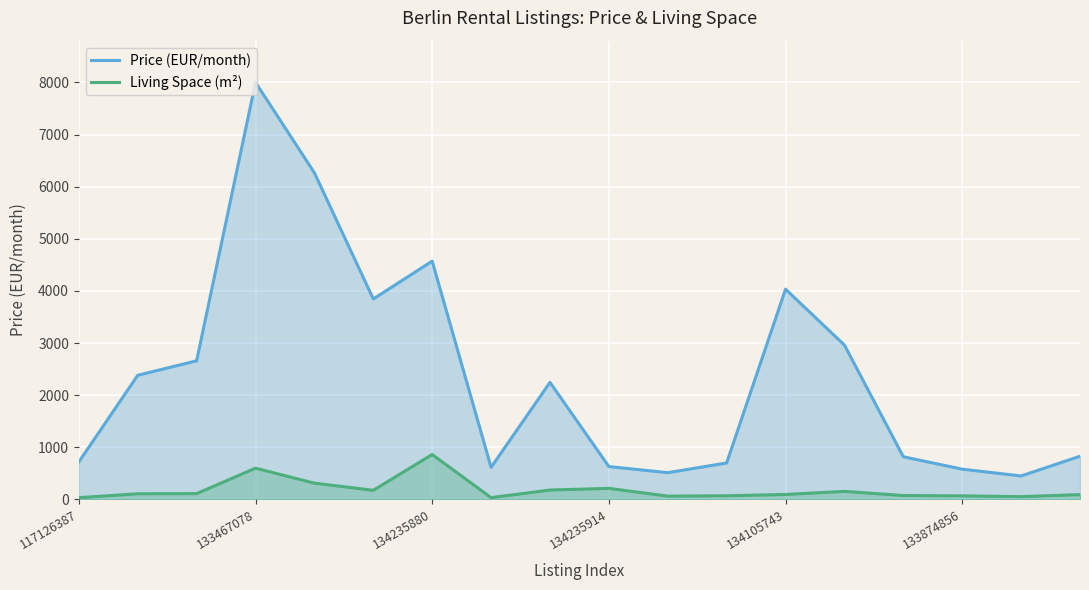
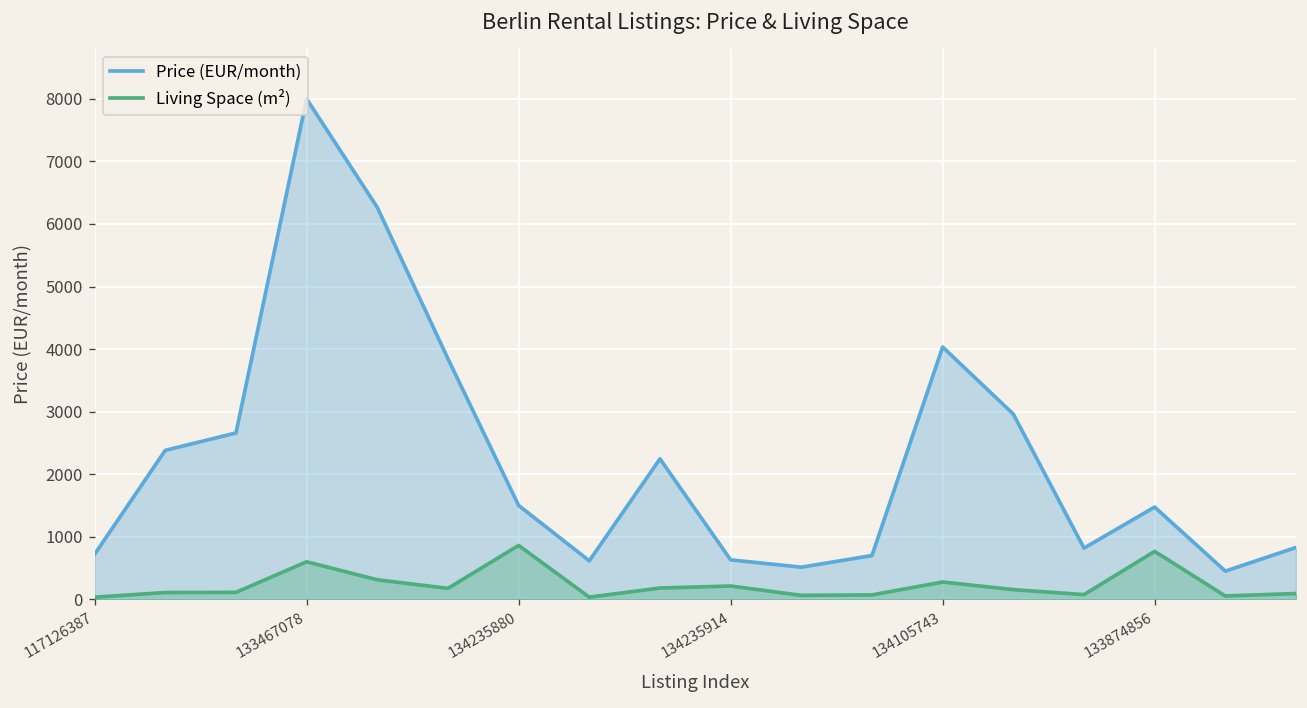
  {
    "Price (EUR/month)": {
      "117126387": 700,
-     "134235880": 4600,
+     "134235880": 1500,
      "134235914": 600,
      "134105743": 4000,
-     "133874856": 600
+     "133874856": 1500
    },
    "Living Space (m²)": {
      "117126387": 0,
      "133467078": 600,
      "134235880": 900,
      "134235914": 200,
-     "134105743": 100,
-     "133874856": 100
+     "134105743": 300,
+     "133874856": 800
    }
  }
